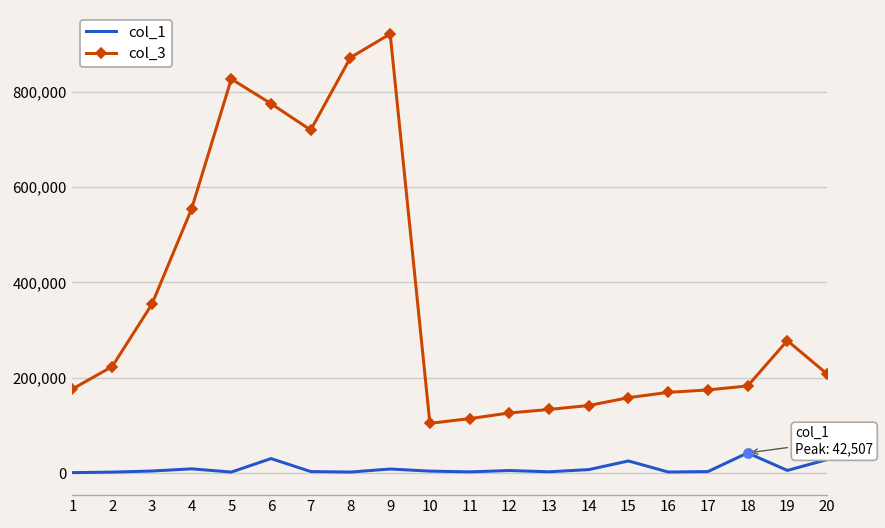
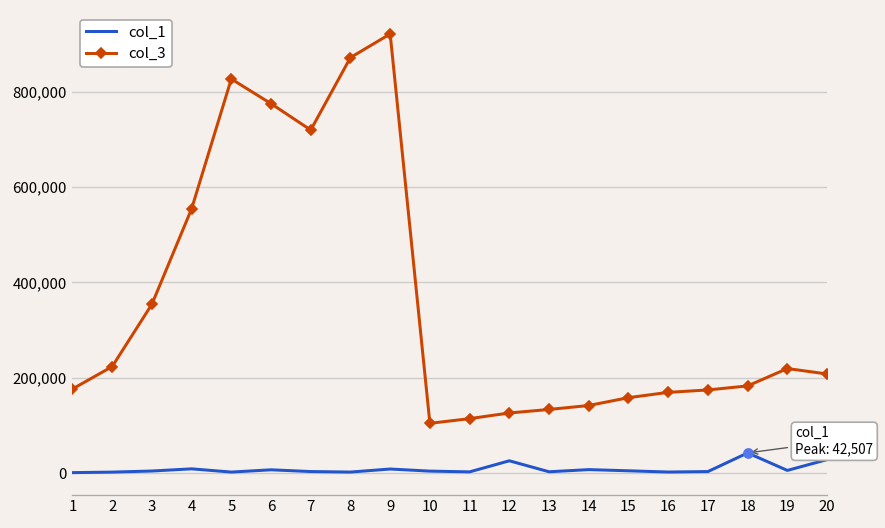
  {
    "col_1": {
      "1": "0",
      "2": "0",
      "3": "0",
      "4": "10,000",
      "5": "0",
-     "6": "30,000",
+     "6": "10,000",
      "7": "0",
      "8": "0",
      "9": "10,000",
      "10": "0",
      "11": "0",
-     "12": "10,000",
+     "12": "30,000",
      "13": "0",
      "14": "10,000",
-     "15": "30,000",
+     "15": "10,000",
      "16": "0",
      "17": "0",
      "19": "10,000"
    },
    "col_3": {
      "1": "180,000",
      "2": "220,000",
      "3": "350,000",
      "4": "550,000",
      "5": "830,000",
      "6": "770,000",
      "7": "720,000",
      "8": "870,000",
      "9": "920,000",
      "10": "100,000",
      "11": "110,000",
      "12": "130,000",
      "13": "130,000",
      "14": "140,000",
      "15": "160,000",
      "16": "170,000",
      "17": "170,000",
      "18": "180,000",
-     "19": "280,000",
+     "19": "220,000",
      "20": "210,000"
    }
  }
